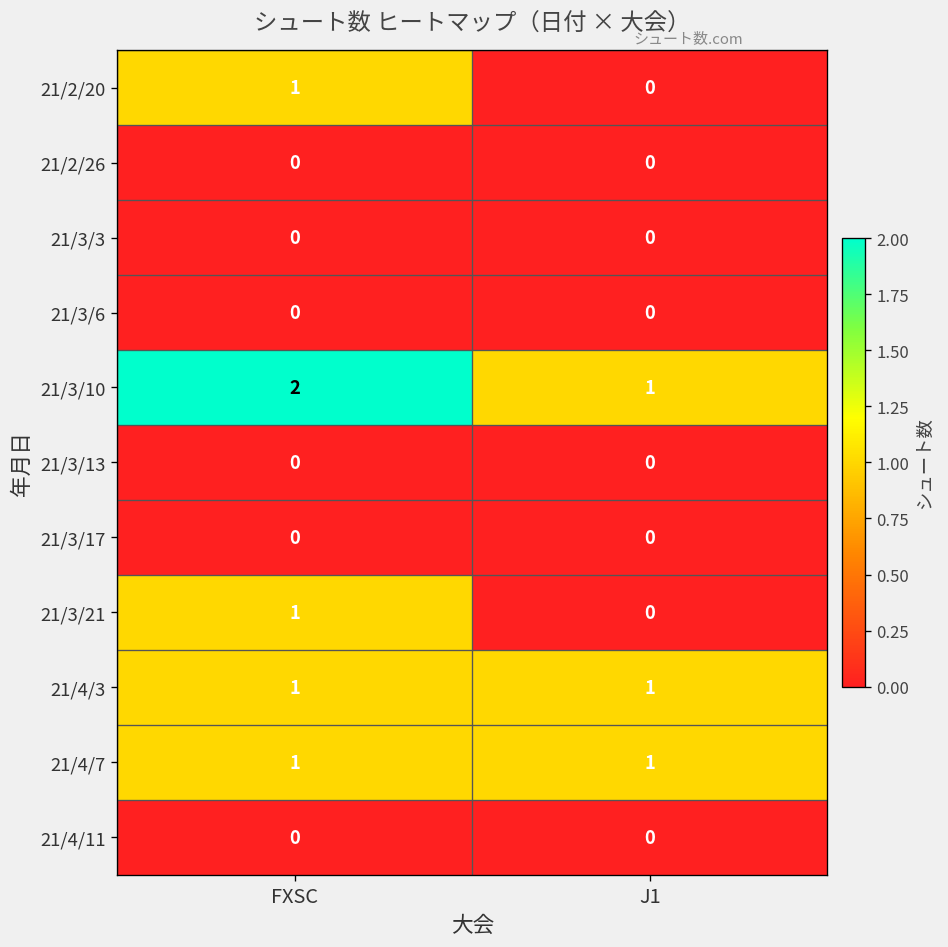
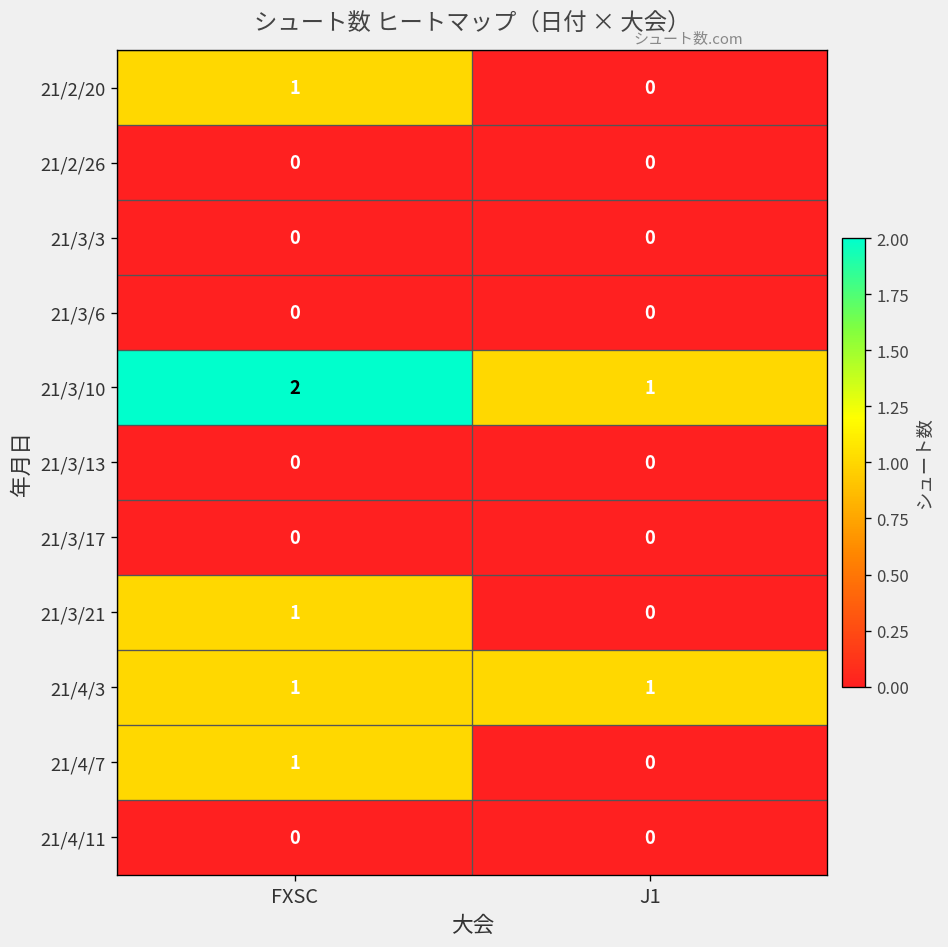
  {
    "21/2/20": {
      "FXSC": 1,
      "J1": 0
    },
    "21/2/26": {
      "FXSC": 0,
      "J1": 0
    },
    "21/3/3": {
      "FXSC": 0,
      "J1": 0
    },
    "21/3/6": {
      "FXSC": 0,
      "J1": 0
    },
    "21/3/10": {
      "FXSC": 2,
      "J1": 1
    },
    "21/3/13": {
      "FXSC": 0,
      "J1": 0
    },
    "21/3/17": {
      "FXSC": 0,
      "J1": 0
    },
    "21/3/21": {
      "FXSC": 1,
      "J1": 0
    },
    "21/4/3": {
      "FXSC": 1,
      "J1": 1
    },
    "21/4/7": {
      "FXSC": 1,
-     "J1": 1
+     "J1": 0
    },
    "21/4/11": {
      "FXSC": 0,
      "J1": 0
    }
  }
